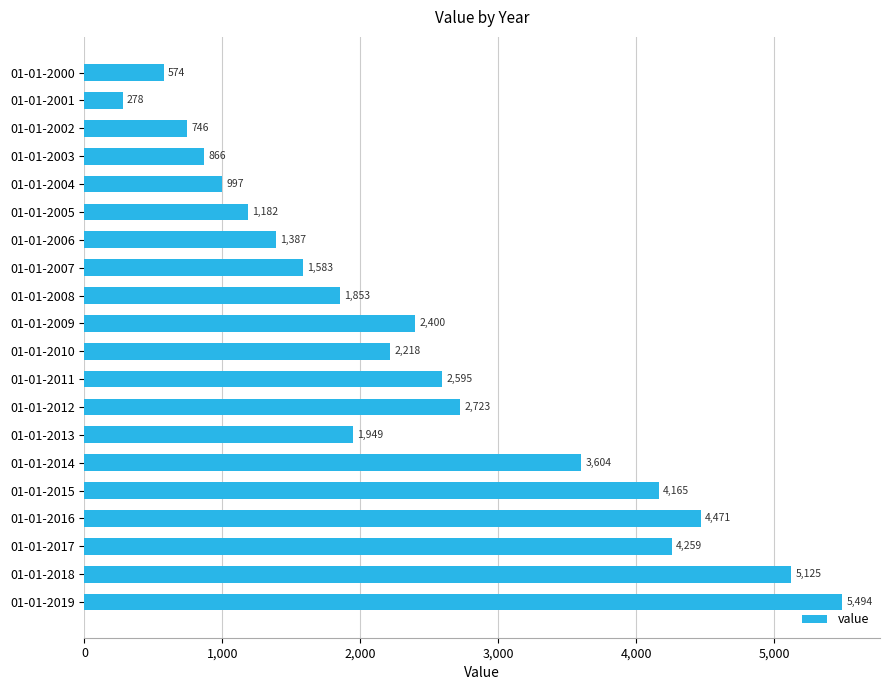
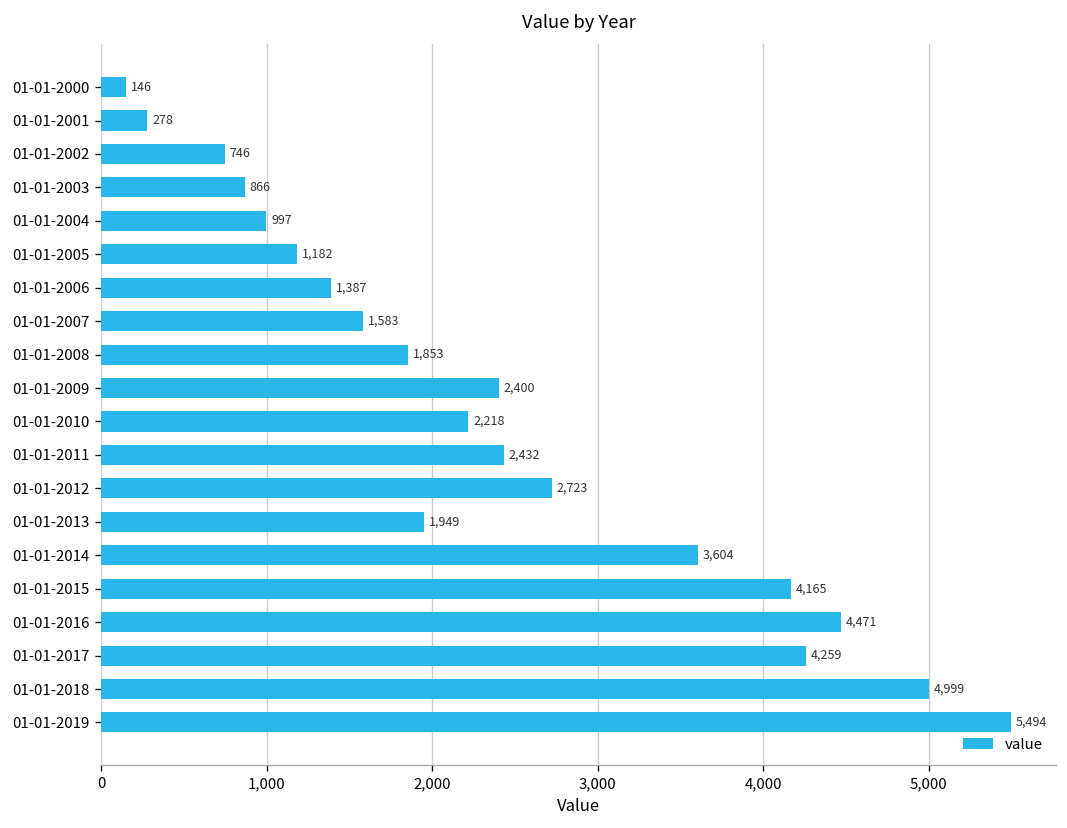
  {
-   "01-01-2000": "574",
+   "01-01-2000": "146",
    "01-01-2001": "278",
    "01-01-2002": "746",
    "01-01-2003": "866",
    "01-01-2004": "997",
    "01-01-2005": "1,182",
    "01-01-2006": "1,387",
    "01-01-2007": "1,583",
    "01-01-2008": "1,853",
    "01-01-2009": "2,400",
    "01-01-2010": "2,218",
-   "01-01-2011": "2,595",
+   "01-01-2011": "2,432",
    "01-01-2012": "2,723",
    "01-01-2013": "1,949",
    "01-01-2014": "3,604",
    "01-01-2015": "4,165",
    "01-01-2016": "4,471",
    "01-01-2017": "4,259",
-   "01-01-2018": "5,125",
+   "01-01-2018": "4,999",
    "01-01-2019": "5,494"
  }
